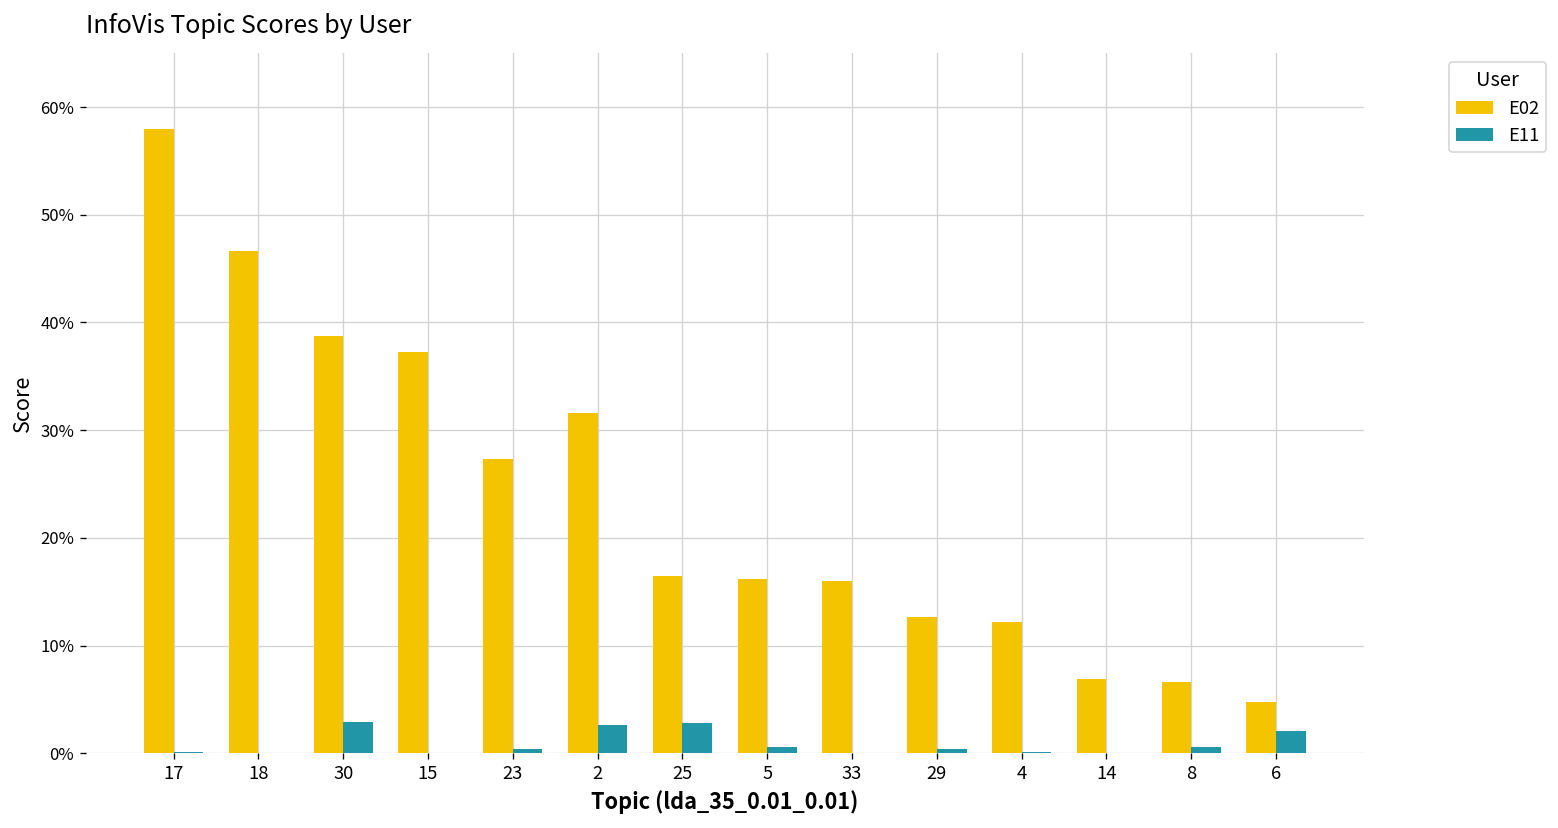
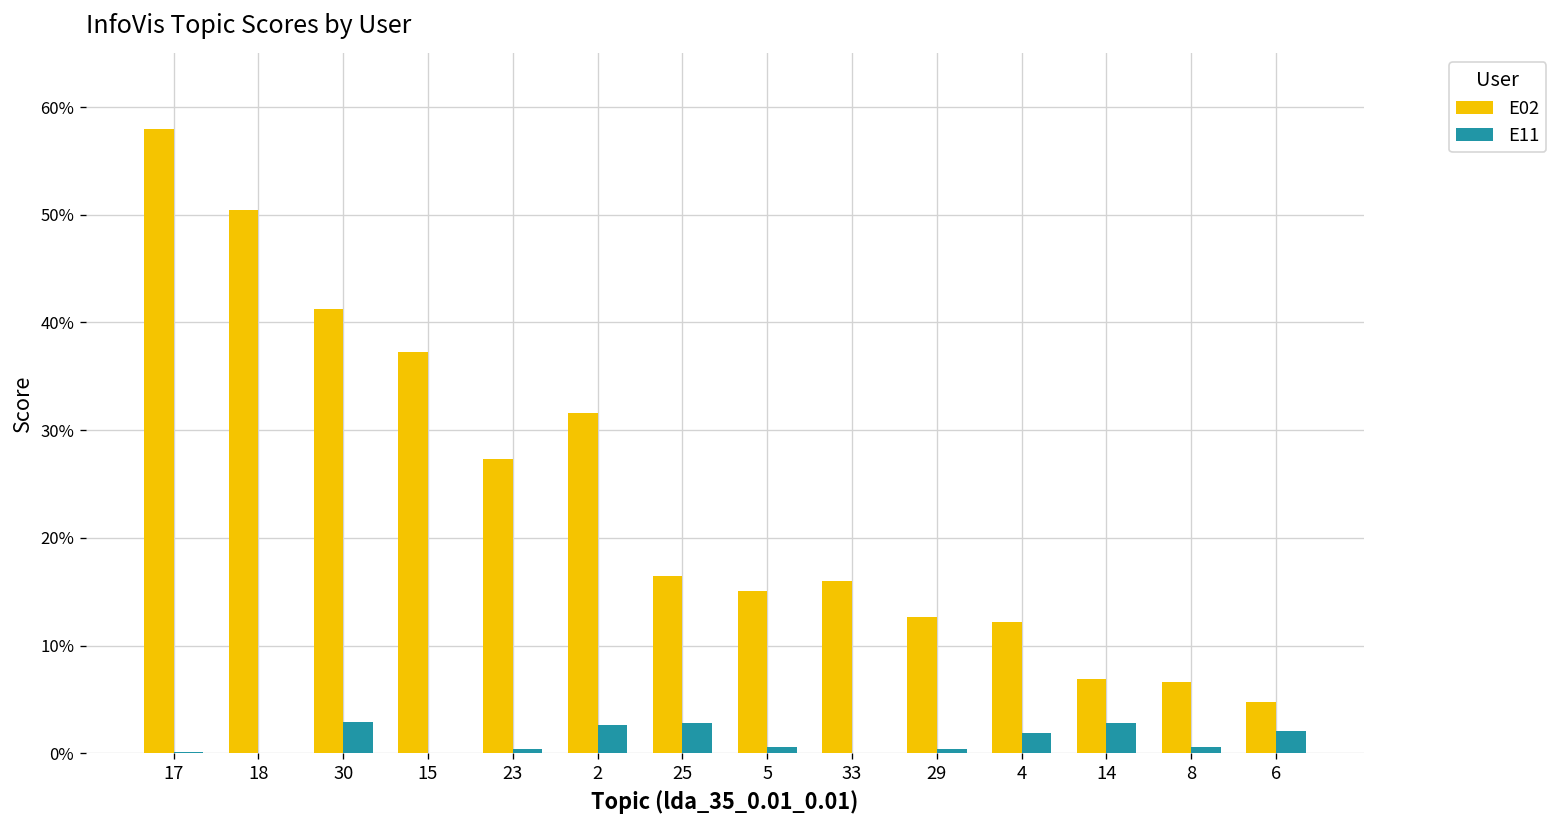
  {
    "E02": {
      "17": "58%",
-     "18": "47%",
-     "30": "39%",
+     "18": "50%",
+     "30": "41%",
      "15": "37%",
      "23": "27%",
      "2": "32%",
      "25": "16%",
-     "5": "16%",
+     "5": "15%",
      "33": "16%",
      "29": "13%",
      "4": "12%",
      "14": "7%",
      "8": "7%",
      "6": "5%"
    },
    "E11": {
      "30": "3%",
      "23": "0%",
      "2": "3%",
      "25": "3%",
      "5": "1%",
      "29": "0%",
-     "4": "0%",
-     "14": "0%",
+     "4": "2%",
+     "14": "3%",
      "8": "1%",
      "6": "2%"
    }
  }
